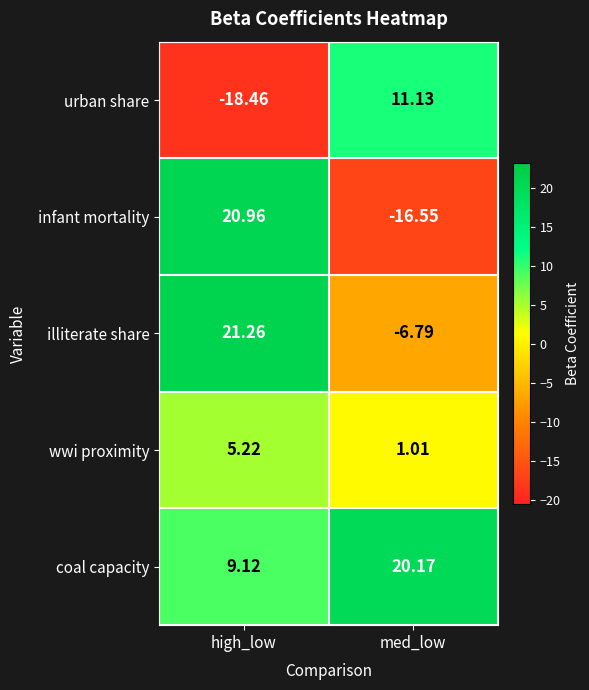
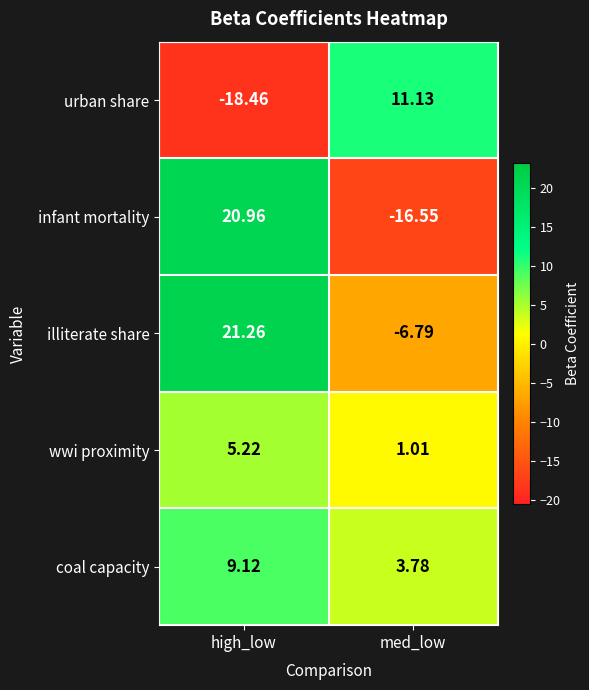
  {
    "urban share": {
      "high_low": -18.46,
      "med_low": 11.13
    },
    "infant mortality": {
      "high_low": 20.96,
      "med_low": -16.55
    },
    "illiterate share": {
      "high_low": 21.26,
      "med_low": -6.79
    },
    "wwi proximity": {
      "high_low": 5.22,
      "med_low": 1.01
    },
    "coal capacity": {
      "high_low": 9.12,
-     "med_low": 20.17
+     "med_low": 3.78
    }
  }
